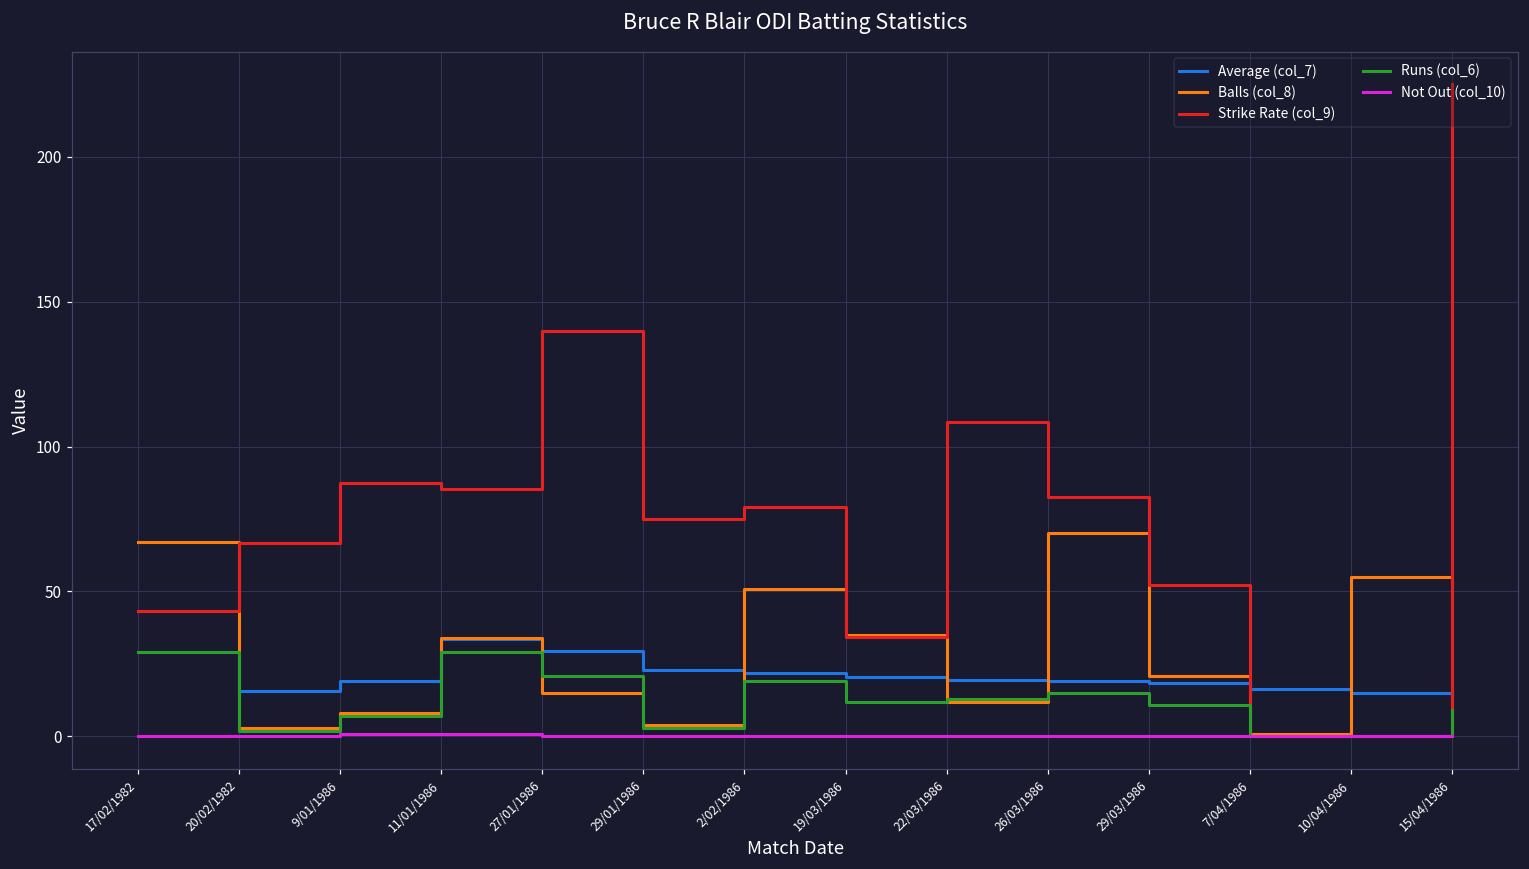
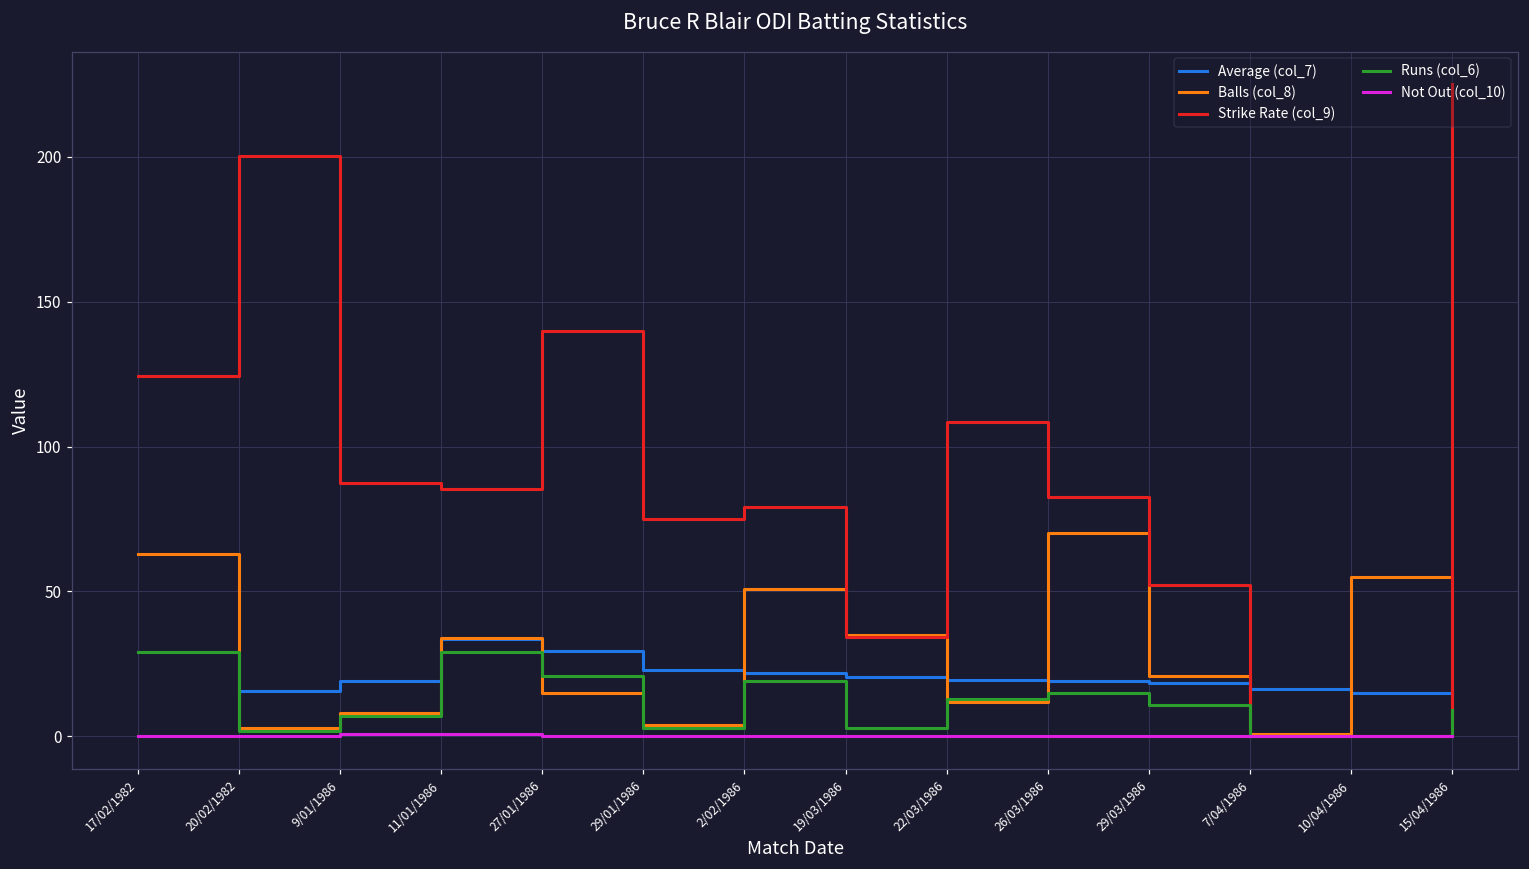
  {
    "Average (col_7)": {
      "20/02/1982": 16,
      "9/01/1986": 19,
      "27/01/1986": 29,
      "29/01/1986": 23,
      "2/02/1986": 22,
      "19/03/1986": 20,
      "22/03/1986": 19,
      "26/03/1986": 19,
      "29/03/1986": 18,
      "7/04/1986": 17,
      "10/04/1986": 15,
      "15/04/1986": 15
    },
    "Balls (col_8)": {
-     "17/02/1982": 67,
+     "17/02/1982": 63,
      "20/02/1982": 3,
      "9/01/1986": 8,
      "27/01/1986": 15,
      "29/01/1986": 4,
      "2/02/1986": 51,
      "22/03/1986": 12,
      "26/03/1986": 70,
      "29/03/1986": 21,
      "7/04/1986": 1,
      "10/04/1986": 55,
      "15/04/1986": 4
    },
    "Strike Rate (col_9)": {
-     "17/02/1982": 43,
-     "20/02/1982": 67,
+     "17/02/1982": 124,
+     "20/02/1982": 200,
      "9/01/1986": 88,
      "11/01/1986": 85,
      "27/01/1986": 140,
      "29/01/1986": 75,
      "2/02/1986": 79,
      "22/03/1986": 108,
      "26/03/1986": 83,
      "29/03/1986": 52
    },
    "Runs (col_6)": {
      "20/02/1982": 2,
      "9/01/1986": 7,
      "11/01/1986": 29,
      "27/01/1986": 21,
      "29/01/1986": 3,
      "2/02/1986": 19,
-     "19/03/1986": 12,
+     "19/03/1986": 3,
      "22/03/1986": 13,
      "26/03/1986": 15,
      "29/03/1986": 11,
      "15/04/1986": 9
    },
    "Not Out (col_10)": {
      "17/02/1982": 0,
      "20/02/1982": 0,
      "9/01/1986": 1,
      "11/01/1986": 1,
      "27/01/1986": 0,
      "29/01/1986": 0,
      "2/02/1986": 0,
      "19/03/1986": 0,
      "22/03/1986": 0,
      "26/03/1986": 0,
      "29/03/1986": 0,
      "15/04/1986": 0
    }
  }
